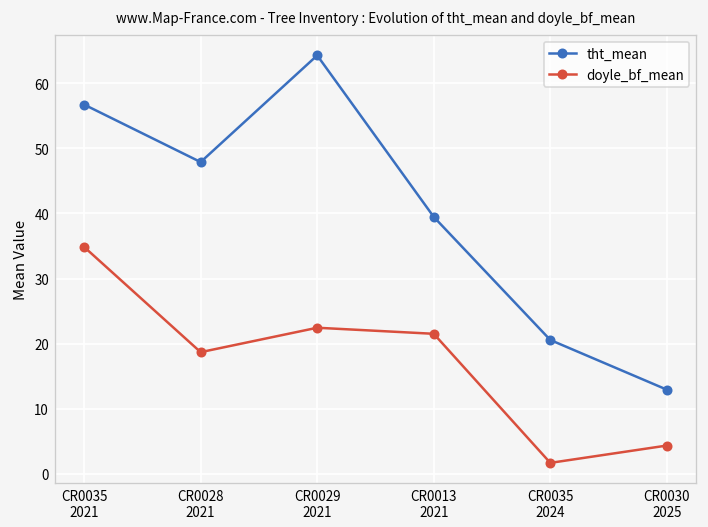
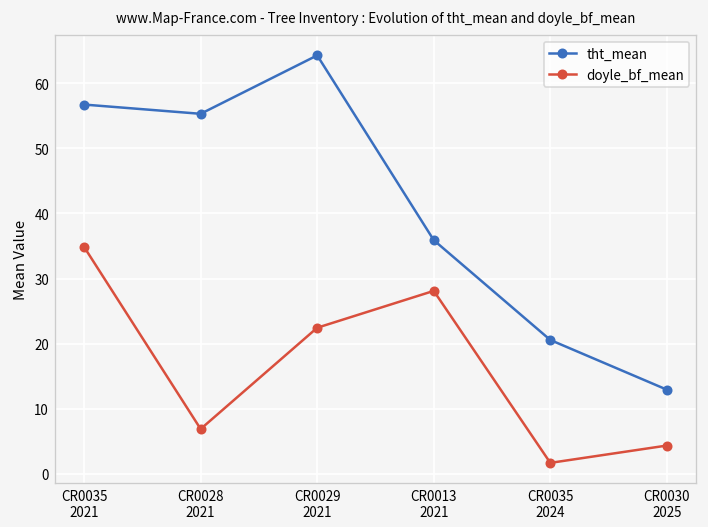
  {
    "tht_mean": {
      "CR0035 2021": 57,
-     "CR0028 2021": 48,
+     "CR0028 2021": 55,
      "CR0029 2021": 64,
-     "CR0013 2021": 39,
+     "CR0013 2021": 36,
      "CR0035 2024": 21,
      "CR0030 2025": 13
    },
    "doyle_bf_mean": {
      "CR0035 2021": 35,
-     "CR0028 2021": 19,
+     "CR0028 2021": 7,
      "CR0029 2021": 22,
-     "CR0013 2021": 22,
+     "CR0013 2021": 28,
      "CR0035 2024": 2,
      "CR0030 2025": 4
    }
  }
